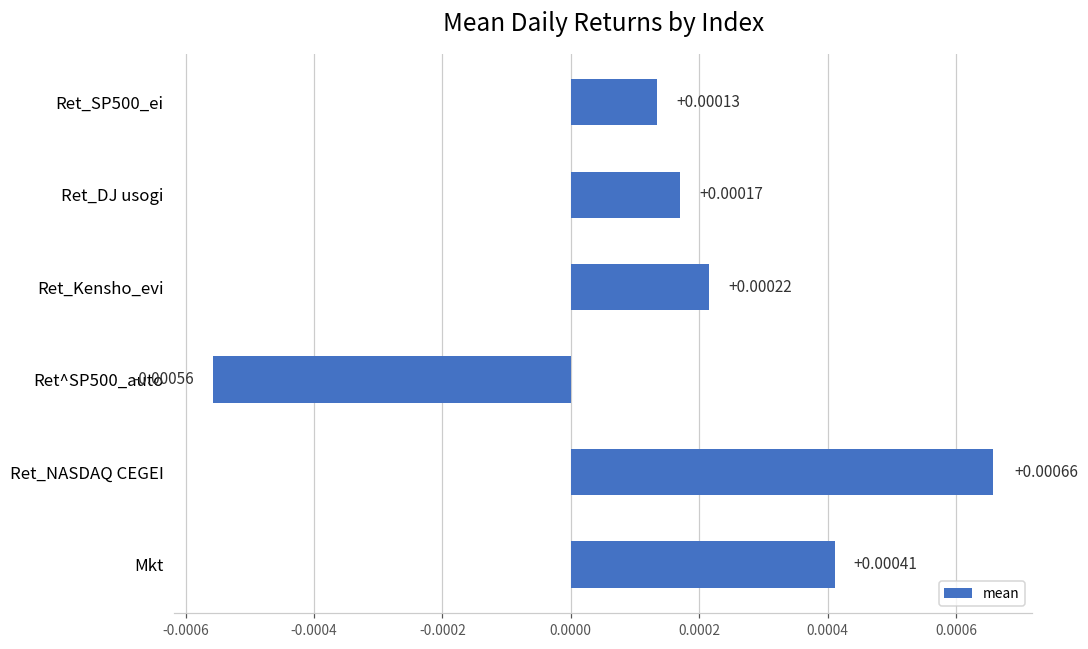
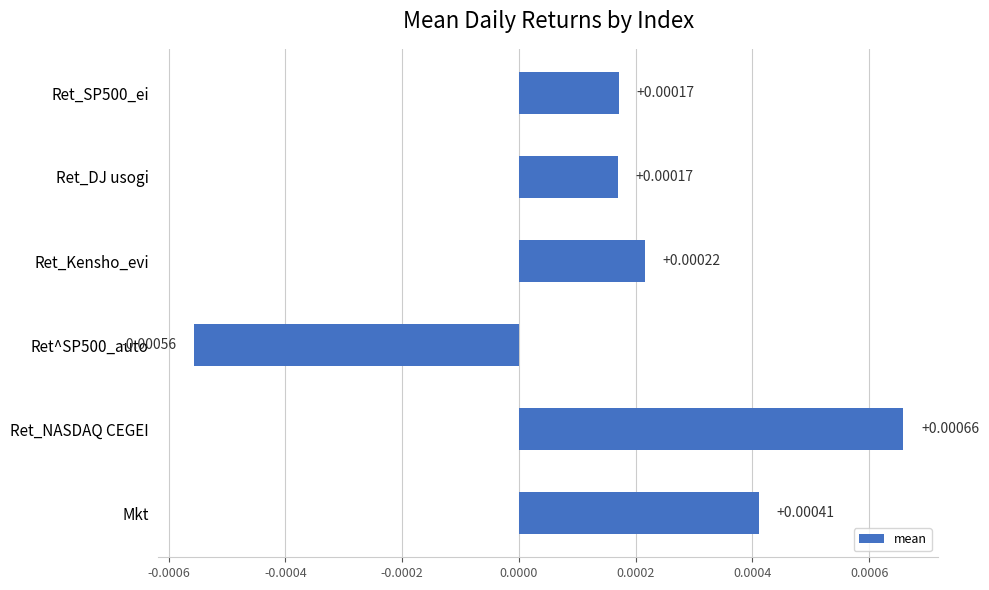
  {
-   "Ret_SP500_ei": "+0.00013",
+   "Ret_SP500_ei": "+0.00017",
    "Ret_DJ usogi": "+0.00017",
    "Ret_Kensho_evi": "+0.00022",
    "Ret^SP500_auto": "-0.00056",
    "Ret_NASDAQ CEGEI": "+0.00066",
    "Mkt": "+0.00041"
  }
